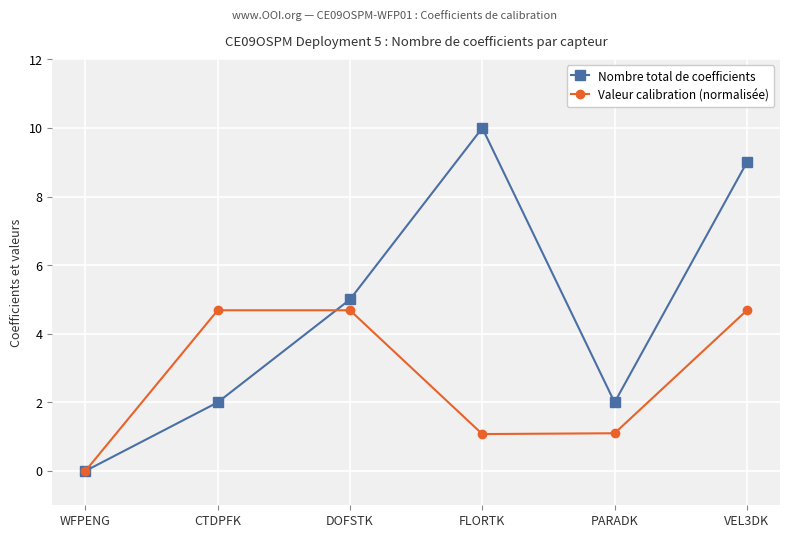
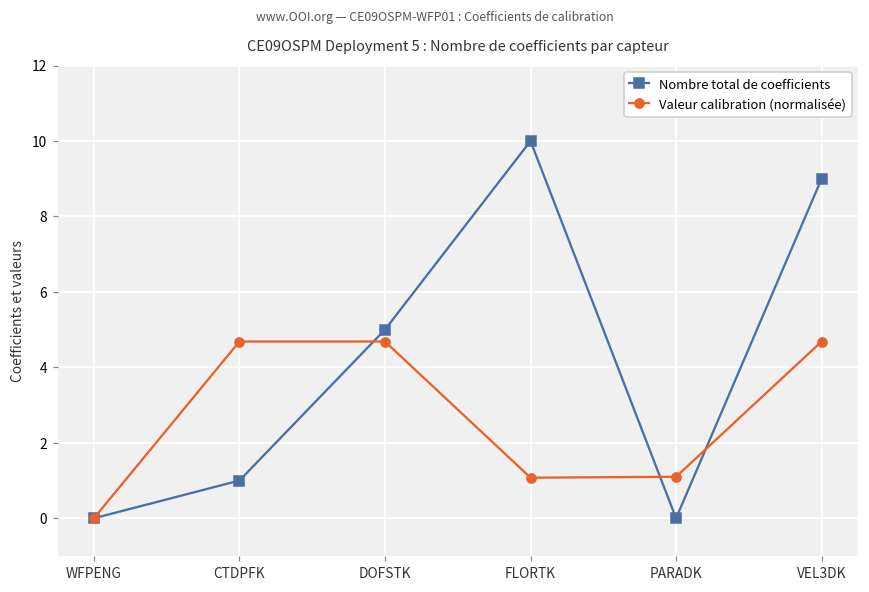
  {
    "Nombre total de coefficients": {
-     "CTDPFK": 2,
+     "CTDPFK": 1,
      "DOFSTK": 5,
      "FLORTK": 10,
-     "PARADK": 2,
+     "PARADK": 0,
      "VEL3DK": 9
    },
    "Valeur calibration (normalisée)": {
      "CTDPFK": 4.7,
      "DOFSTK": 4.7,
      "FLORTK": 1.1,
      "PARADK": 1.1,
      "VEL3DK": 4.7
    }
  }
